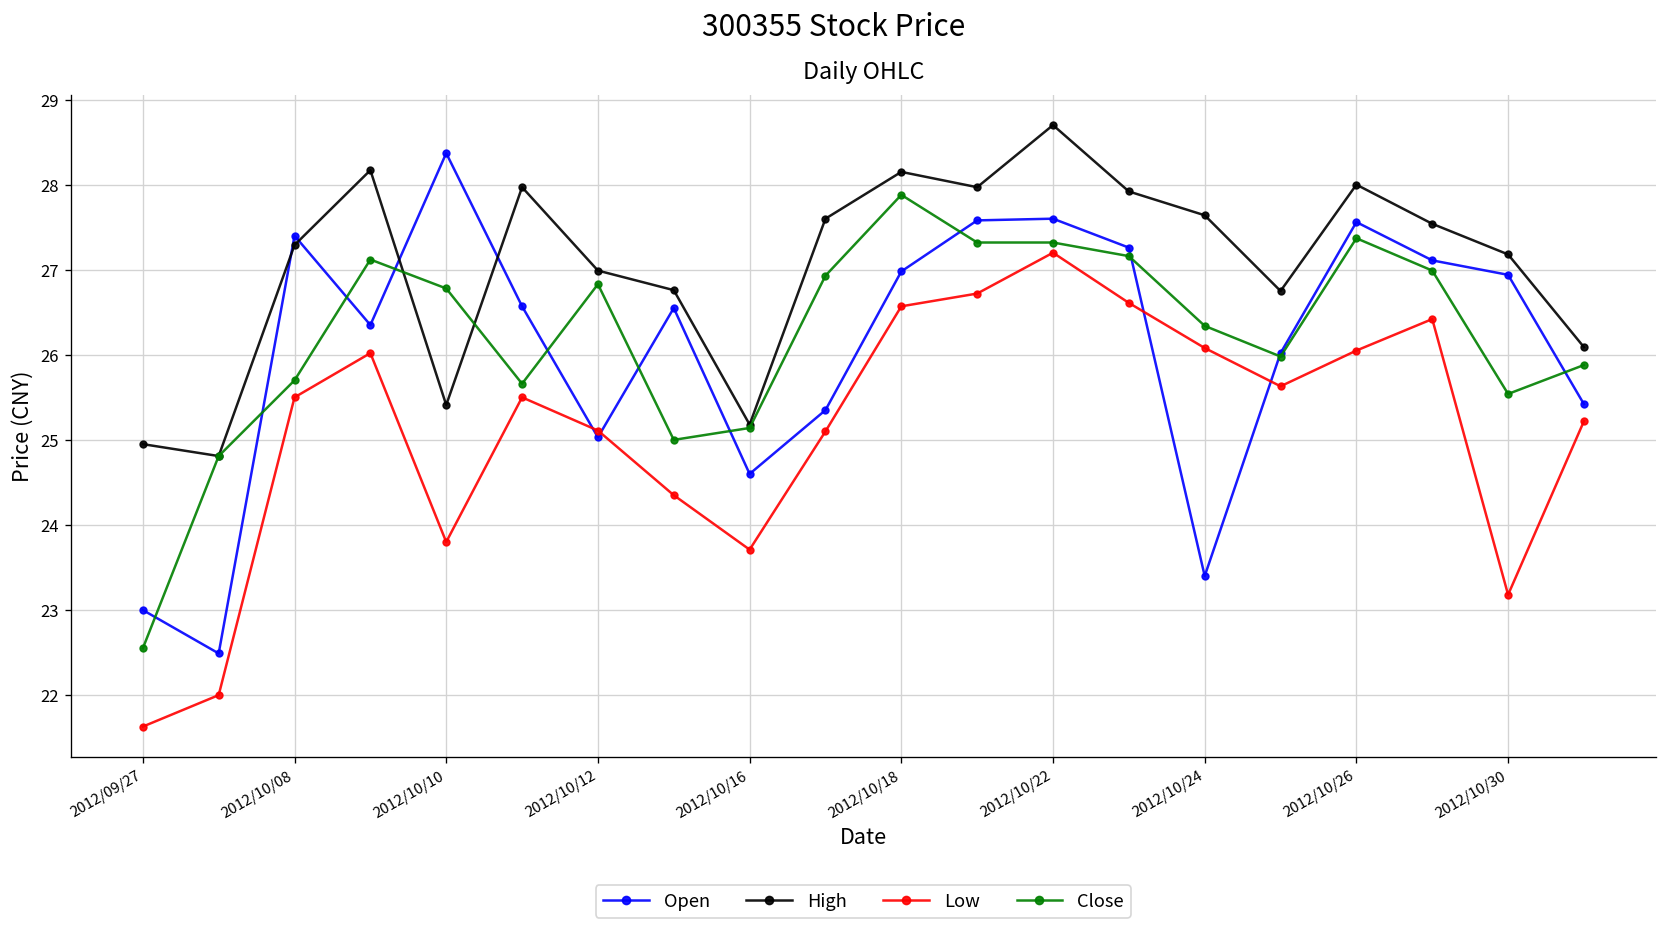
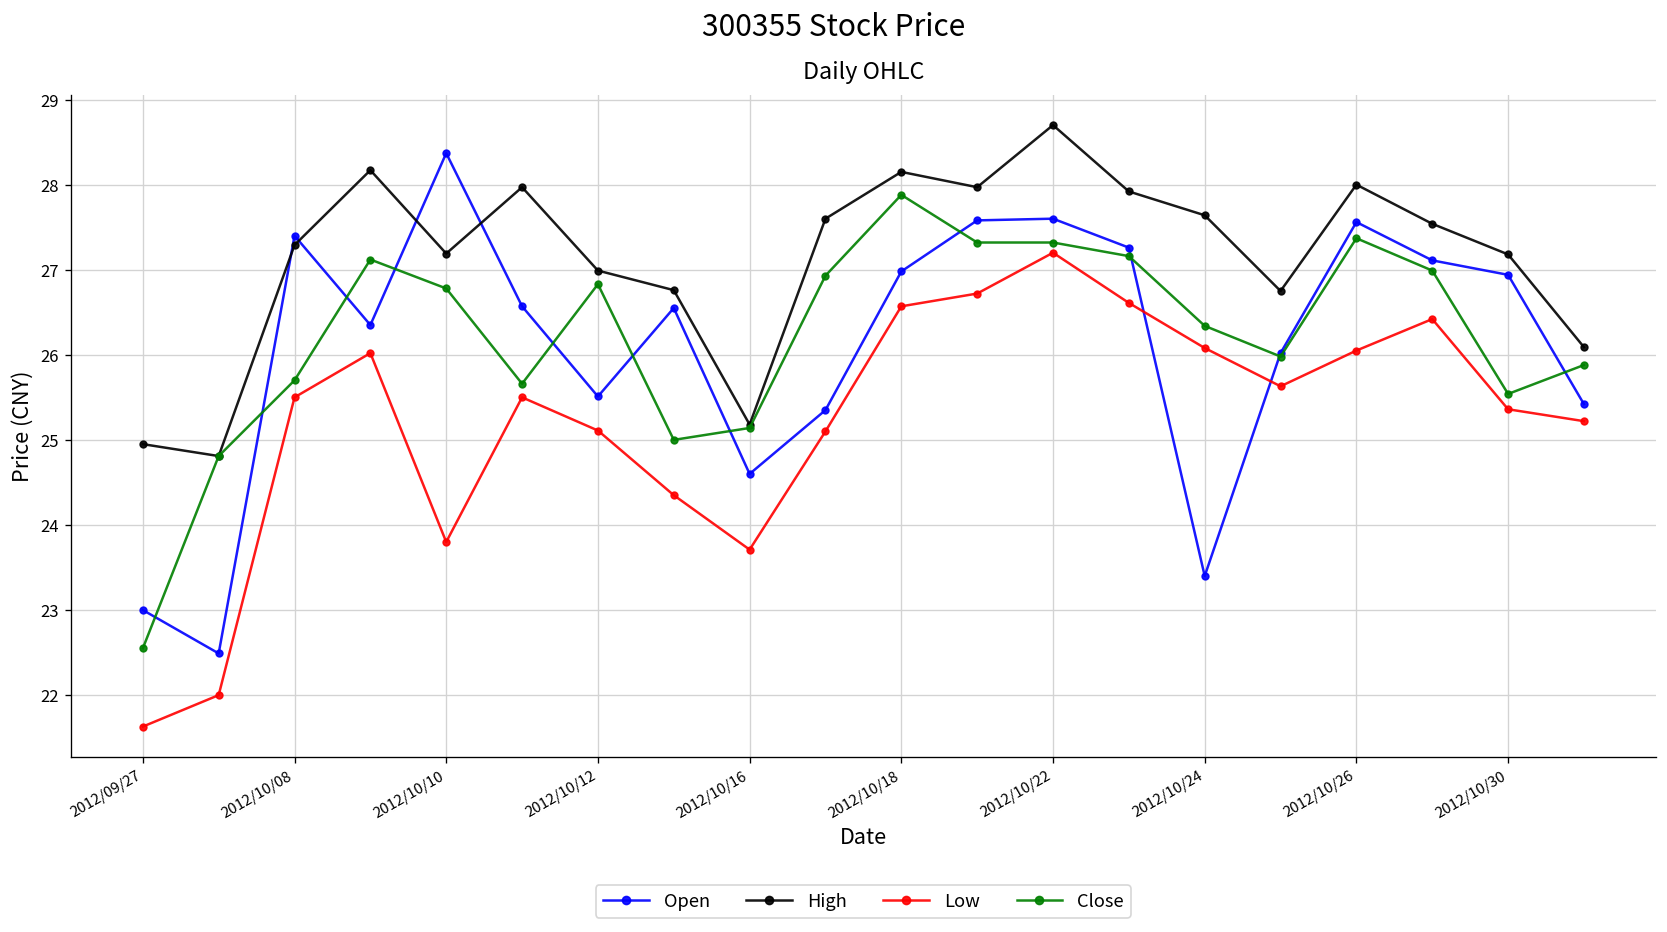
  {
    "Open": {
      "2012/09/27": 23.0,
      "2012/10/08": 27.4,
      "2012/10/10": 28.4,
-     "2012/10/12": 25.0,
+     "2012/10/12": 25.5,
      "2012/10/16": 24.6,
      "2012/10/18": 27.0,
      "2012/10/22": 27.6,
      "2012/10/24": 23.4,
      "2012/10/26": 27.6,
      "2012/10/30": 26.9
    },
    "High": {
      "2012/09/27": 25.0,
      "2012/10/08": 27.3,
-     "2012/10/10": 25.4,
+     "2012/10/10": 27.2,
      "2012/10/12": 27.0,
      "2012/10/16": 25.2,
      "2012/10/18": 28.2,
      "2012/10/22": 28.7,
      "2012/10/24": 27.6,
      "2012/10/26": 28.0,
      "2012/10/30": 27.2
    },
    "Low": {
      "2012/09/27": 21.6,
      "2012/10/08": 25.5,
      "2012/10/10": 23.8,
      "2012/10/12": 25.1,
      "2012/10/16": 23.7,
      "2012/10/18": 26.6,
      "2012/10/22": 27.2,
      "2012/10/24": 26.1,
      "2012/10/26": 26.1,
-     "2012/10/30": 23.2
+     "2012/10/30": 25.4
    },
    "Close": {
      "2012/09/27": 22.6,
      "2012/10/08": 25.7,
      "2012/10/10": 26.8,
      "2012/10/12": 26.8,
      "2012/10/16": 25.1,
      "2012/10/18": 27.9,
      "2012/10/22": 27.3,
      "2012/10/24": 26.3,
      "2012/10/26": 27.4,
      "2012/10/30": 25.5
    }
  }
